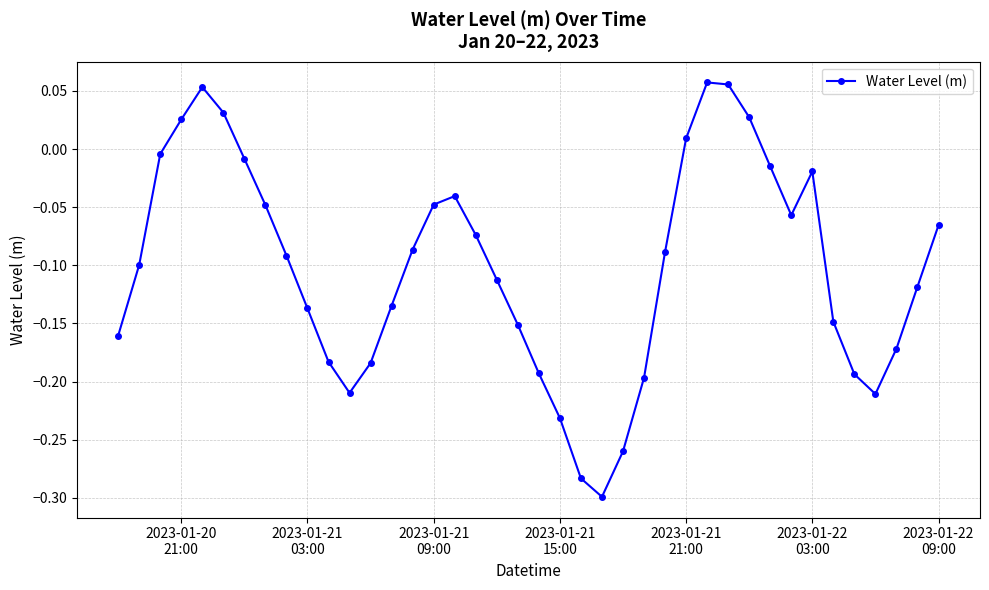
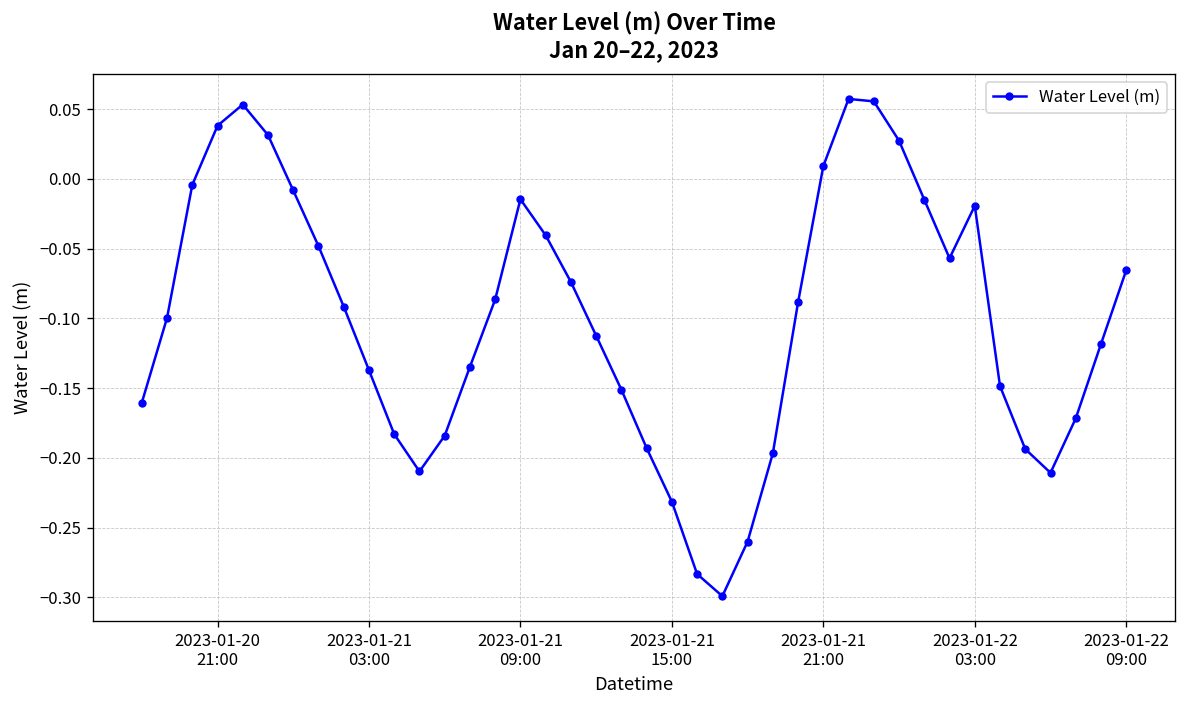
  {
-   "2023-01-20 21:00": 0.025,
+   "2023-01-20 21:00": 0.038,
    "2023-01-21 03:00": -0.137,
-   "2023-01-21 09:00": -0.048,
+   "2023-01-21 09:00": -0.015,
    "2023-01-21 15:00": -0.231,
    "2023-01-21 21:00": 0.009,
    "2023-01-22 03:00": -0.019,
    "2023-01-22 09:00": -0.065
  }
